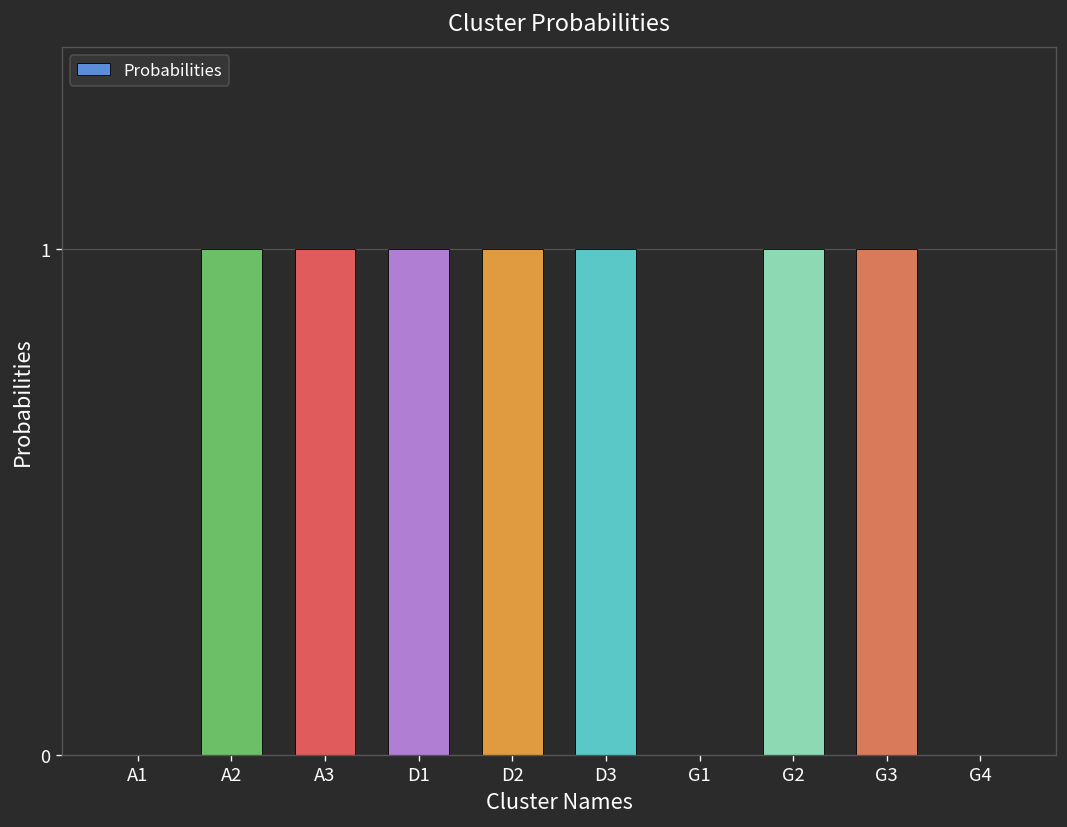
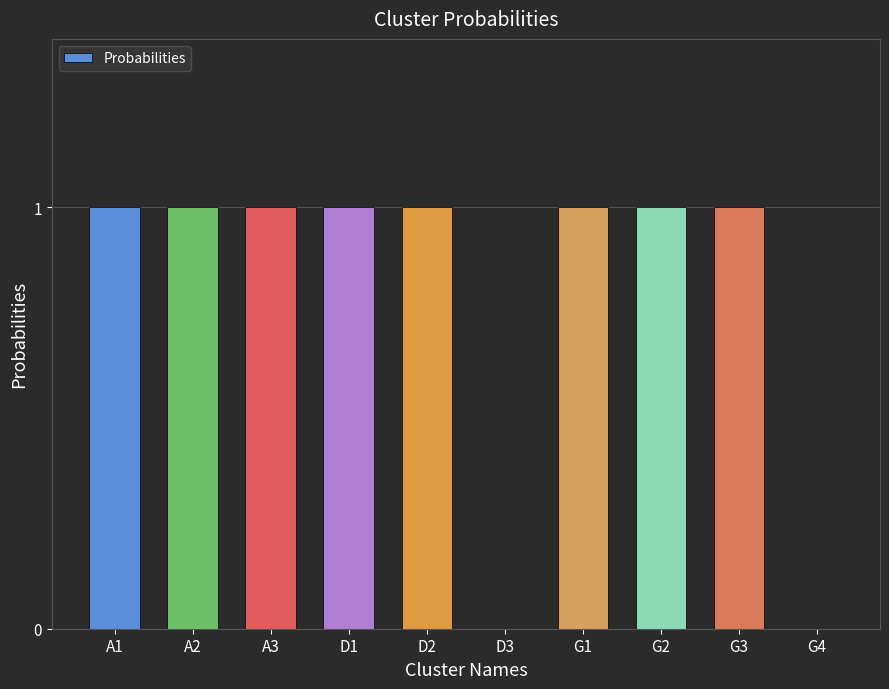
  {
-   "A1": 0,
+   "A1": 1,
    "A2": 1,
    "A3": 1,
    "D1": 1,
    "D2": 1,
-   "D3": 1,
-   "G1": 0,
+   "D3": 0,
+   "G1": 1,
    "G2": 1,
    "G3": 1,
    "G4": 0
  }
